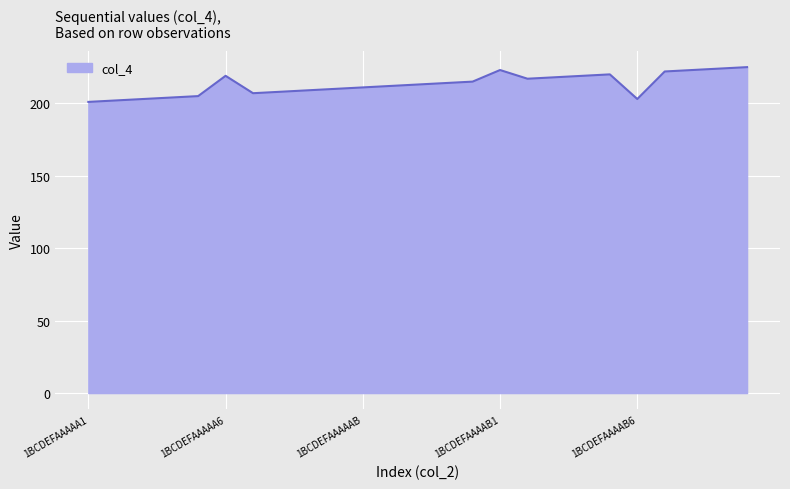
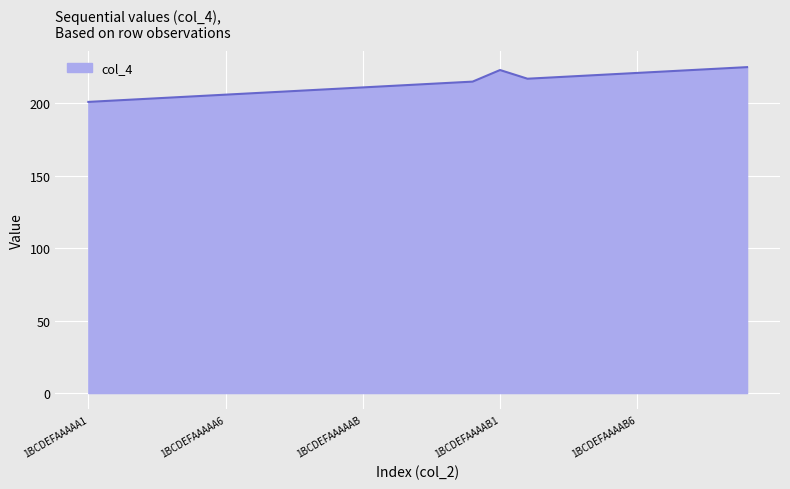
  {
    "1BCDEFAAAAA1": 201,
-   "1BCDEFAAAAA6": 219,
+   "1BCDEFAAAAA6": 206,
    "1BCDEFAAAAAB": 211,
    "1BCDEFAAAAB1": 223,
-   "1BCDEFAAAAB6": 203
+   "1BCDEFAAAAB6": 221
  }
